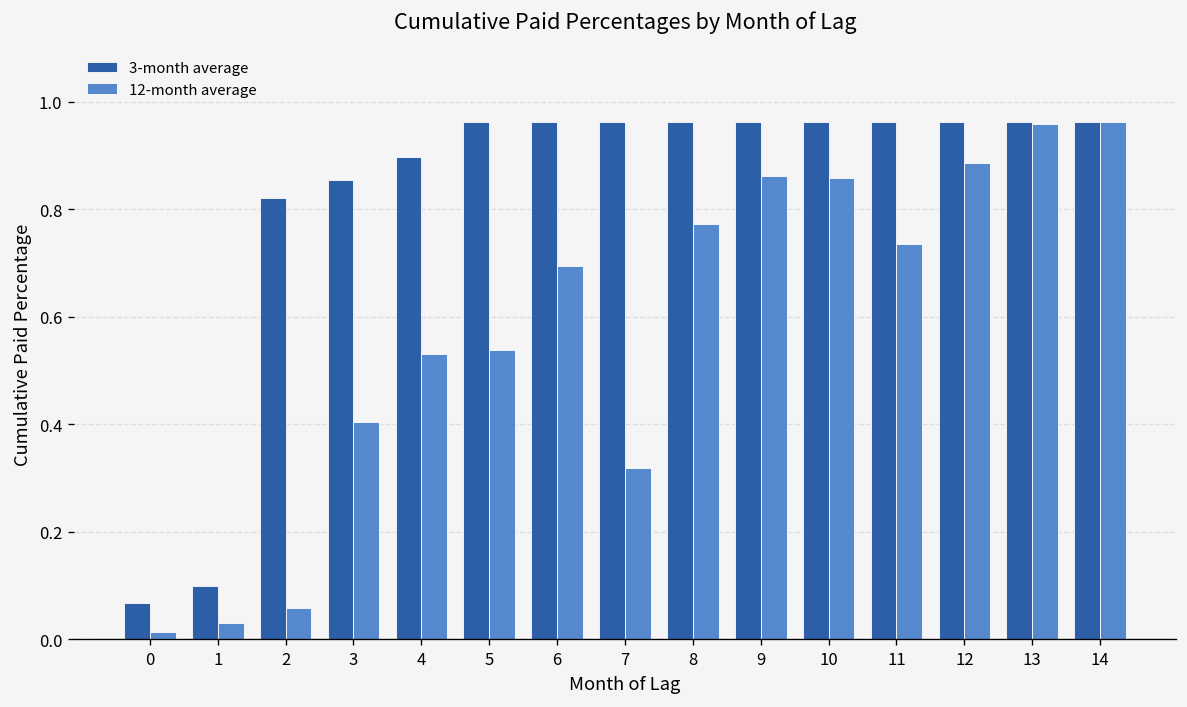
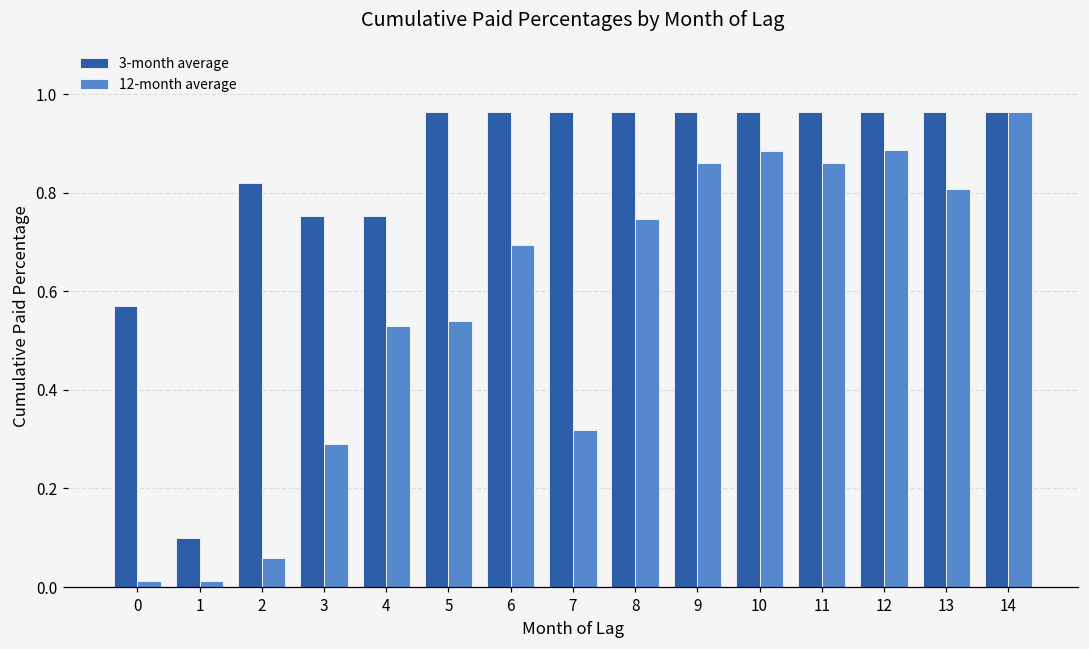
  {
    "3-month average": {
-     "0": 0.07,
+     "0": 0.57,
      "1": 0.10,
      "2": 0.82,
-     "3": 0.85,
-     "4": 0.90,
+     "3": 0.75,
+     "4": 0.75,
      "5": 0.96,
      "6": 0.96,
      "7": 0.96,
      "8": 0.96,
      "9": 0.96,
      "10": 0.96,
      "11": 0.96,
      "12": 0.96,
      "13": 0.96,
      "14": 0.96
    },
    "12-month average": {
      "0": 0.01,
-     "1": 0.03,
+     "1": 0.01,
      "2": 0.06,
-     "3": 0.40,
+     "3": 0.29,
      "4": 0.53,
      "5": 0.54,
      "6": 0.69,
      "7": 0.32,
-     "8": 0.77,
+     "8": 0.75,
      "9": 0.86,
-     "10": 0.86,
-     "11": 0.73,
+     "10": 0.88,
+     "11": 0.86,
      "12": 0.89,
-     "13": 0.96,
+     "13": 0.81,
      "14": 0.96
    }
  }
